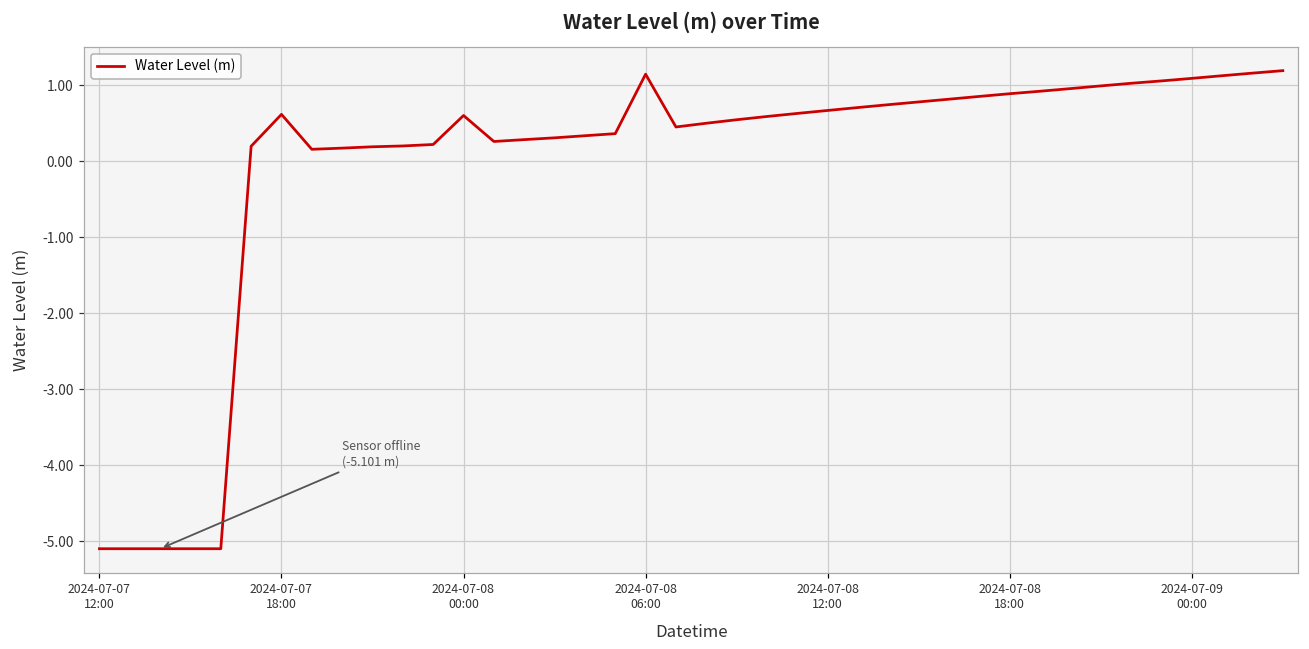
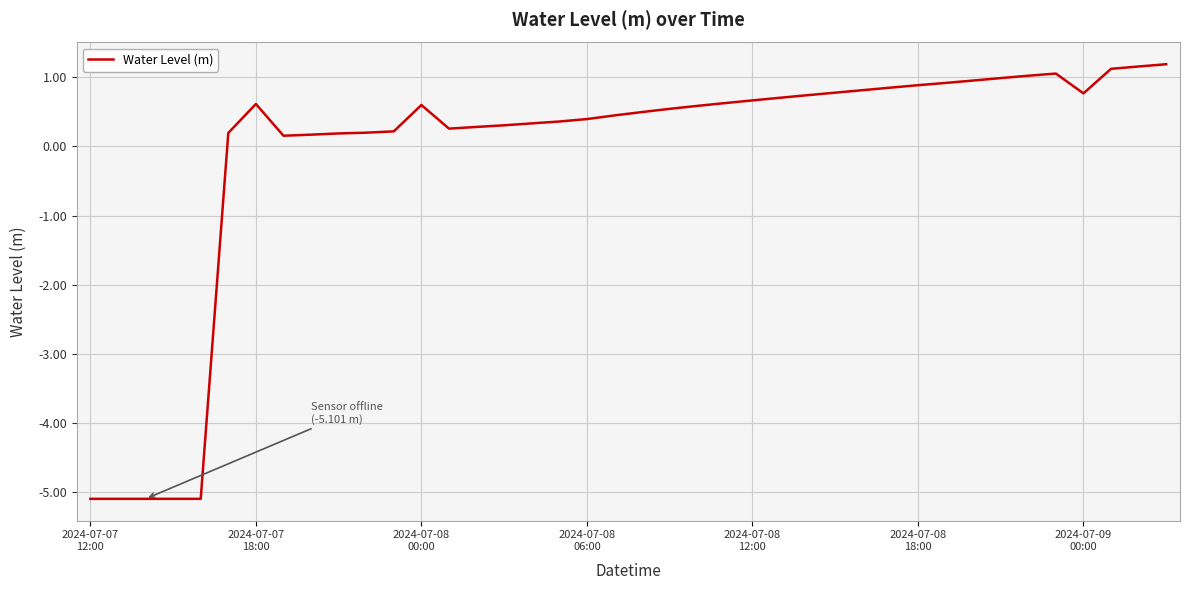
  {
    "2024-07-07 12:00": -5.1,
    "2024-07-07 18:00": 0.6,
    "2024-07-08 00:00": 0.6,
-   "2024-07-08 06:00": 1.1,
+   "2024-07-08 06:00": 0.4,
    "2024-07-08 12:00": 0.7,
    "2024-07-08 18:00": 0.9,
-   "2024-07-09 00:00": 1.1
+   "2024-07-09 00:00": 0.8
  }
